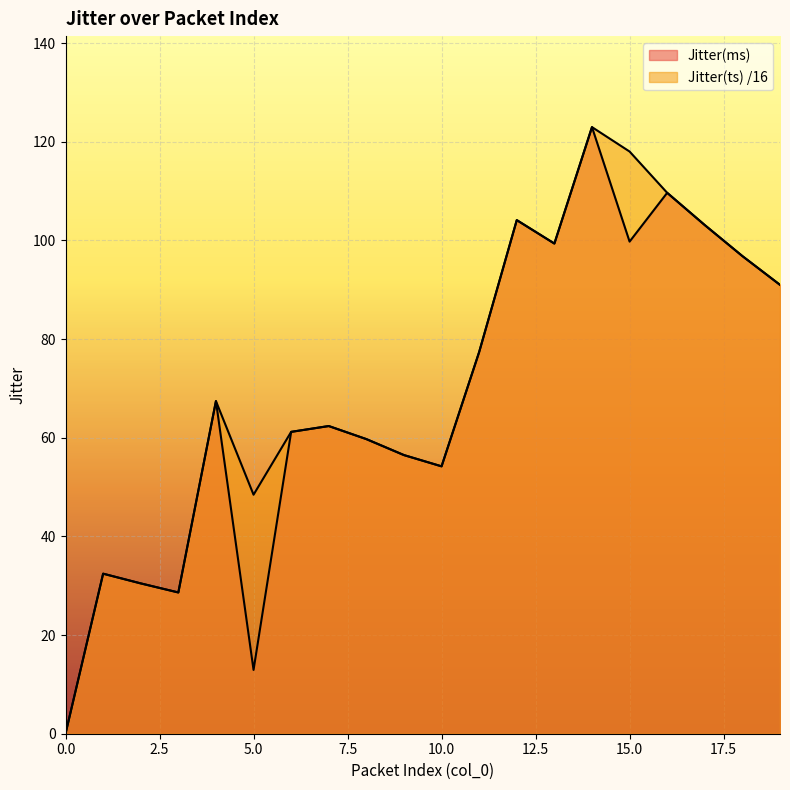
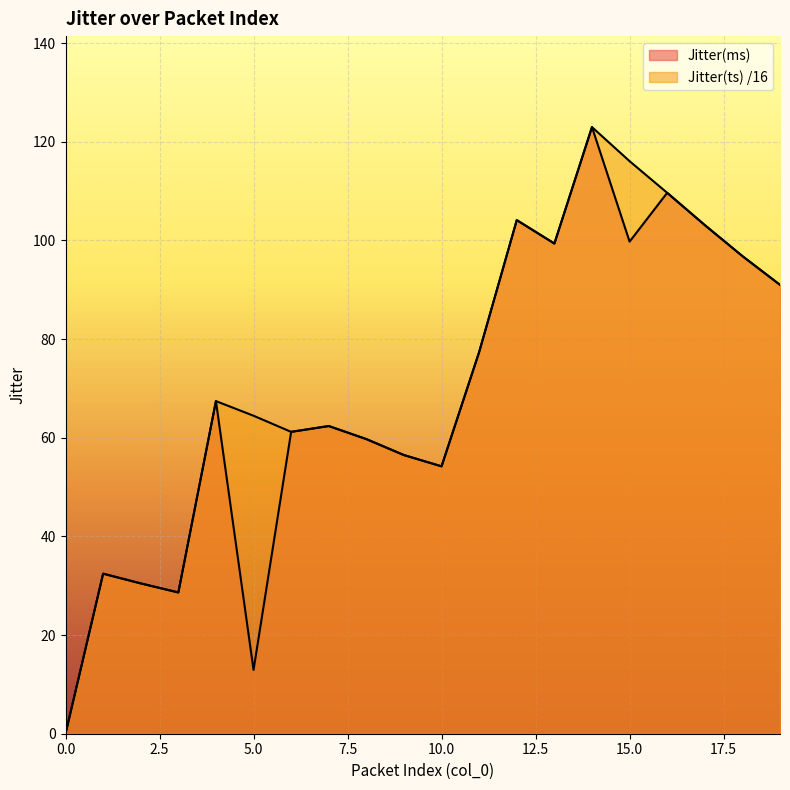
  {
    "Jitter(ms)": {
      "5.0": 13,
      "15.0": 100
    },
    "Jitter(ts) /16": {
-     "5.0": 48,
-     "15.0": 118
+     "5.0": 64,
+     "15.0": 116
    }
  }
